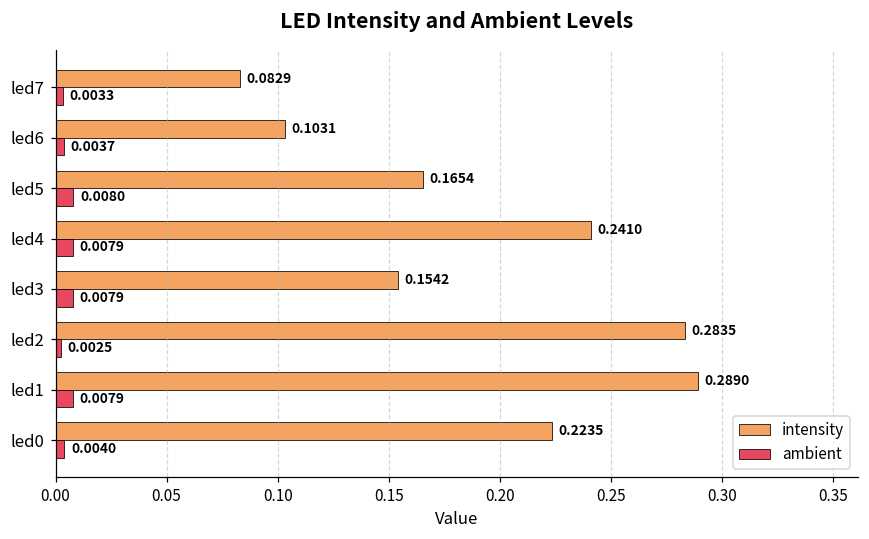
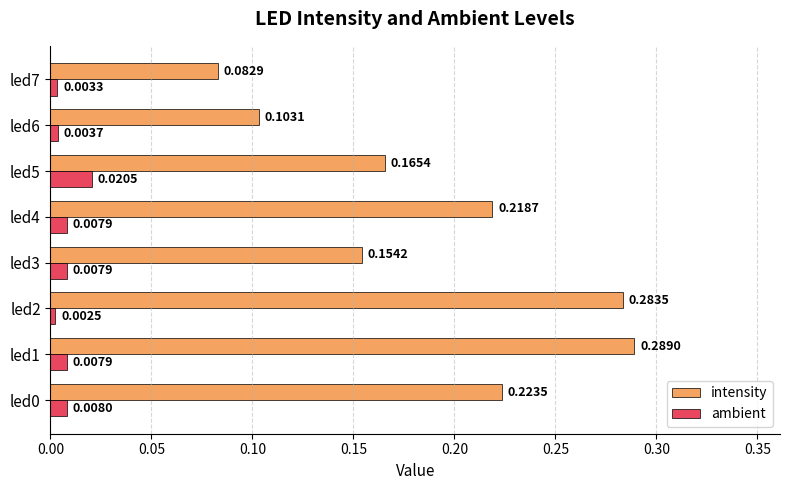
  {
    "intensity": {
      "led7": 0.0829,
      "led6": 0.1031,
      "led5": 0.1654,
-     "led4": 0.2410,
+     "led4": 0.2187,
      "led3": 0.1542,
      "led2": 0.2835,
      "led1": 0.2890,
      "led0": 0.2235
    },
    "ambient": {
      "led7": 0.0033,
      "led6": 0.0037,
-     "led5": 0.0080,
+     "led5": 0.0205,
      "led4": 0.0079,
      "led3": 0.0079,
      "led2": 0.0025,
      "led1": 0.0079,
-     "led0": 0.0040
+     "led0": 0.0080
    }
  }
